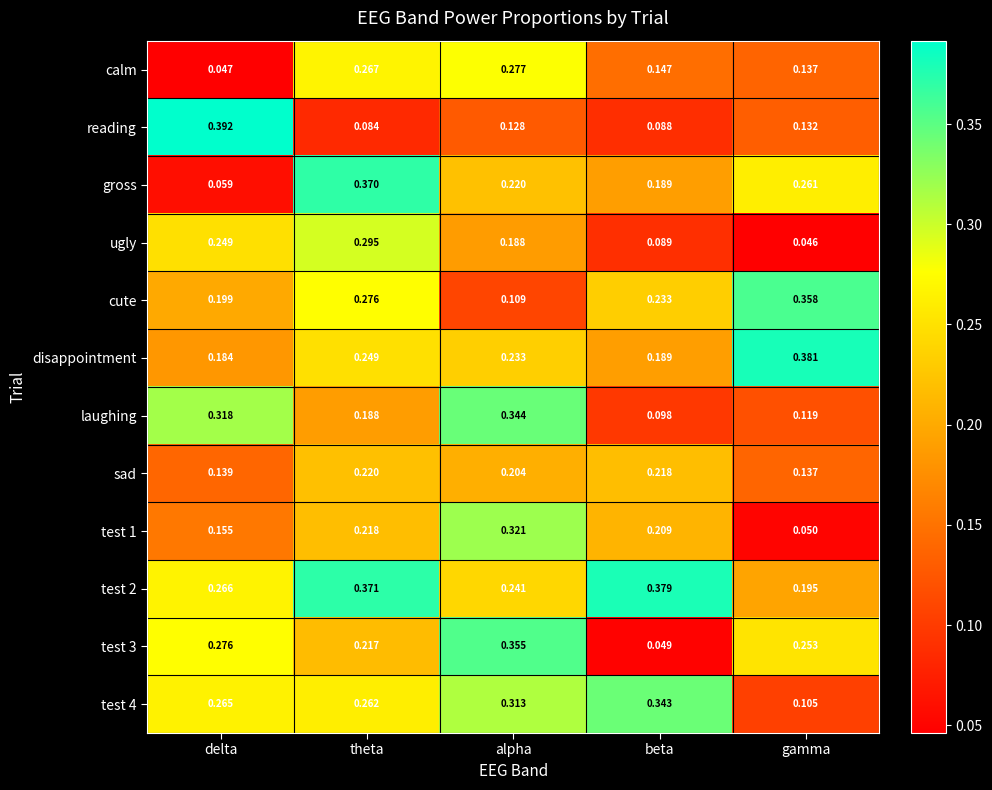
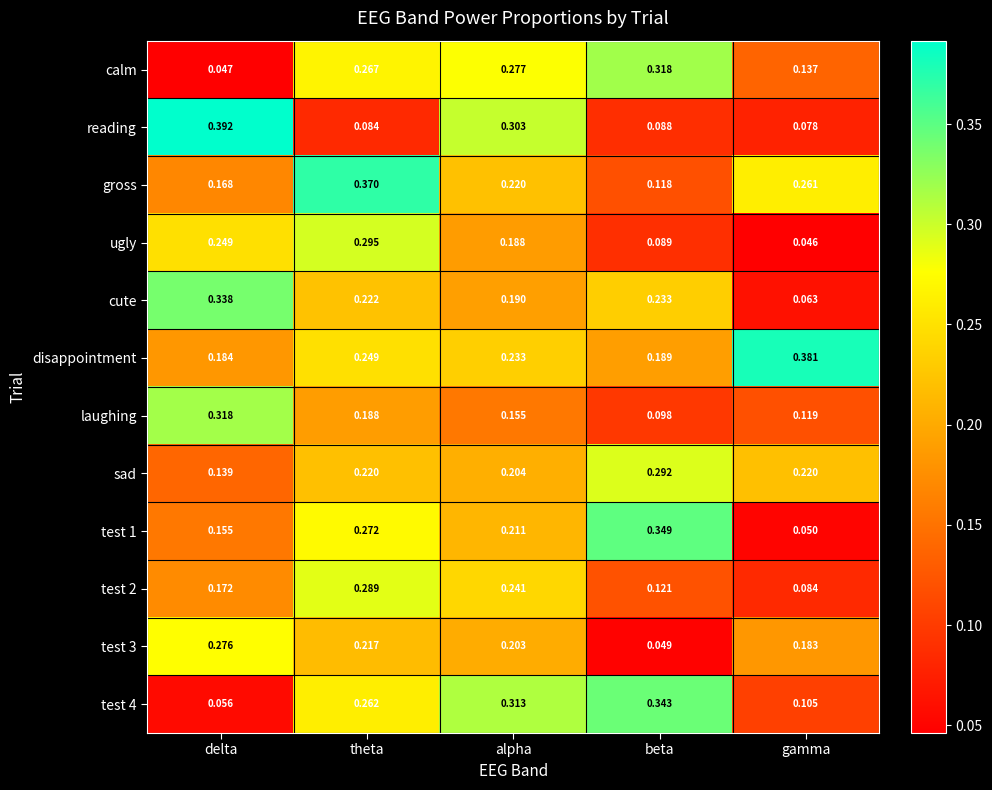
  {
    "calm": {
      "delta": 0.047,
      "theta": 0.267,
      "alpha": 0.277,
-     "beta": 0.147,
+     "beta": 0.318,
      "gamma": 0.137
    },
    "reading": {
      "delta": 0.392,
      "theta": 0.084,
-     "alpha": 0.128,
+     "alpha": 0.303,
      "beta": 0.088,
-     "gamma": 0.132
+     "gamma": 0.078
    },
    "gross": {
-     "delta": 0.059,
+     "delta": 0.168,
      "theta": 0.370,
      "alpha": 0.220,
-     "beta": 0.189,
+     "beta": 0.118,
      "gamma": 0.261
    },
    "ugly": {
      "delta": 0.249,
      "theta": 0.295,
      "alpha": 0.188,
      "beta": 0.089,
      "gamma": 0.046
    },
    "cute": {
-     "delta": 0.199,
-     "theta": 0.276,
-     "alpha": 0.109,
+     "delta": 0.338,
+     "theta": 0.222,
+     "alpha": 0.190,
      "beta": 0.233,
-     "gamma": 0.358
+     "gamma": 0.063
    },
    "disappointment": {
      "delta": 0.184,
      "theta": 0.249,
      "alpha": 0.233,
      "beta": 0.189,
      "gamma": 0.381
    },
    "laughing": {
      "delta": 0.318,
      "theta": 0.188,
-     "alpha": 0.344,
+     "alpha": 0.155,
      "beta": 0.098,
      "gamma": 0.119
    },
    "sad": {
      "delta": 0.139,
      "theta": 0.220,
      "alpha": 0.204,
-     "beta": 0.218,
-     "gamma": 0.137
+     "beta": 0.292,
+     "gamma": 0.220
    },
    "test 1": {
      "delta": 0.155,
-     "theta": 0.218,
-     "alpha": 0.321,
-     "beta": 0.209,
+     "theta": 0.272,
+     "alpha": 0.211,
+     "beta": 0.349,
      "gamma": 0.050
    },
    "test 2": {
-     "delta": 0.266,
-     "theta": 0.371,
+     "delta": 0.172,
+     "theta": 0.289,
      "alpha": 0.241,
-     "beta": 0.379,
-     "gamma": 0.195
+     "beta": 0.121,
+     "gamma": 0.084
    },
    "test 3": {
      "delta": 0.276,
      "theta": 0.217,
-     "alpha": 0.355,
+     "alpha": 0.203,
      "beta": 0.049,
-     "gamma": 0.253
+     "gamma": 0.183
    },
    "test 4": {
-     "delta": 0.265,
+     "delta": 0.056,
      "theta": 0.262,
      "alpha": 0.313,
      "beta": 0.343,
      "gamma": 0.105
    }
  }
